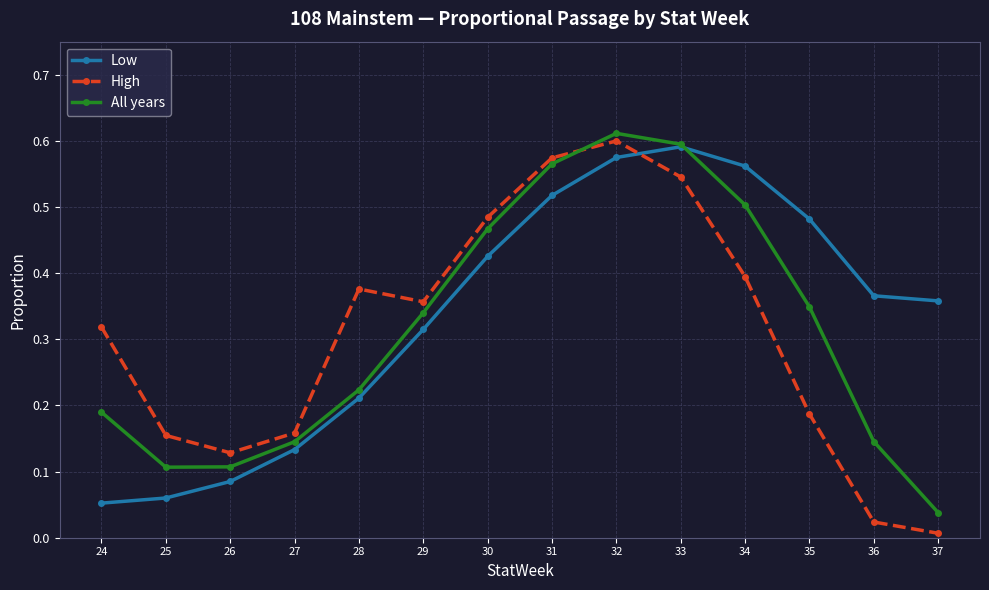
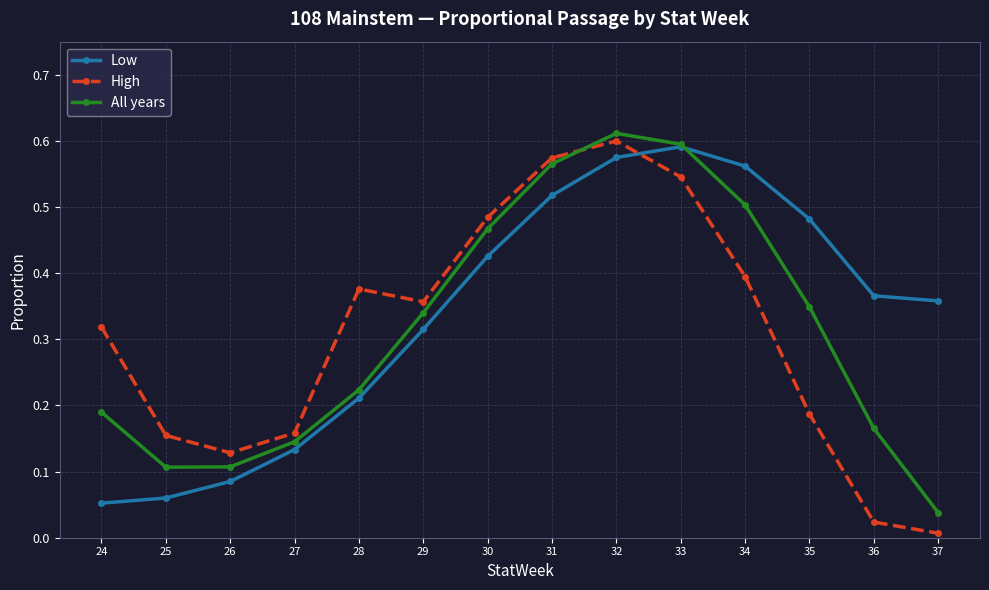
  {
    "Low": {
      "24": 0.05,
      "25": 0.06,
      "26": 0.09,
      "27": 0.13,
      "28": 0.21,
      "29": 0.31,
      "30": 0.43,
      "31": 0.52,
      "32": 0.57,
      "33": 0.59,
      "34": 0.56,
      "35": 0.48,
      "36": 0.37,
      "37": 0.36
    },
    "High": {
      "24": 0.32,
      "25": 0.15,
      "26": 0.13,
      "27": 0.16,
      "28": 0.38,
      "29": 0.36,
      "30": 0.48,
      "31": 0.57,
      "32": 0.60,
      "33": 0.55,
      "34": 0.39,
      "35": 0.19,
      "36": 0.02,
      "37": 0.01
    },
    "All years": {
      "24": 0.19,
      "25": 0.11,
      "26": 0.11,
      "27": 0.15,
      "28": 0.22,
      "29": 0.34,
      "30": 0.47,
      "31": 0.57,
      "32": 0.61,
      "33": 0.59,
      "34": 0.50,
      "35": 0.35,
-     "36": 0.15,
+     "36": 0.17,
      "37": 0.04
    }
  }
